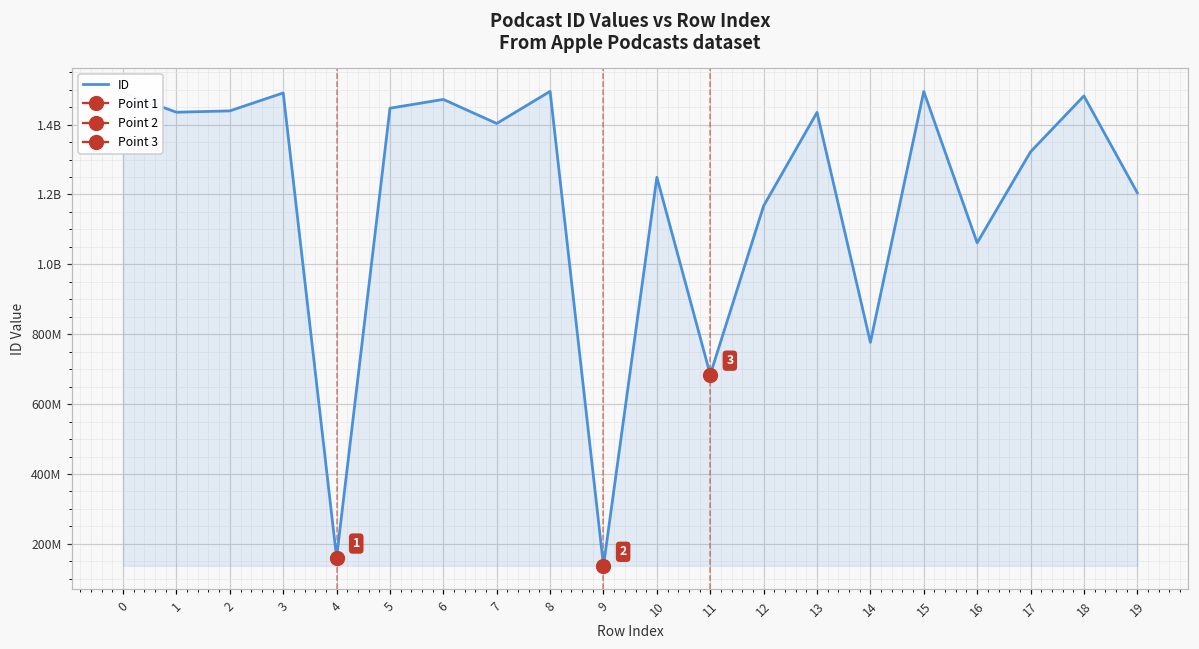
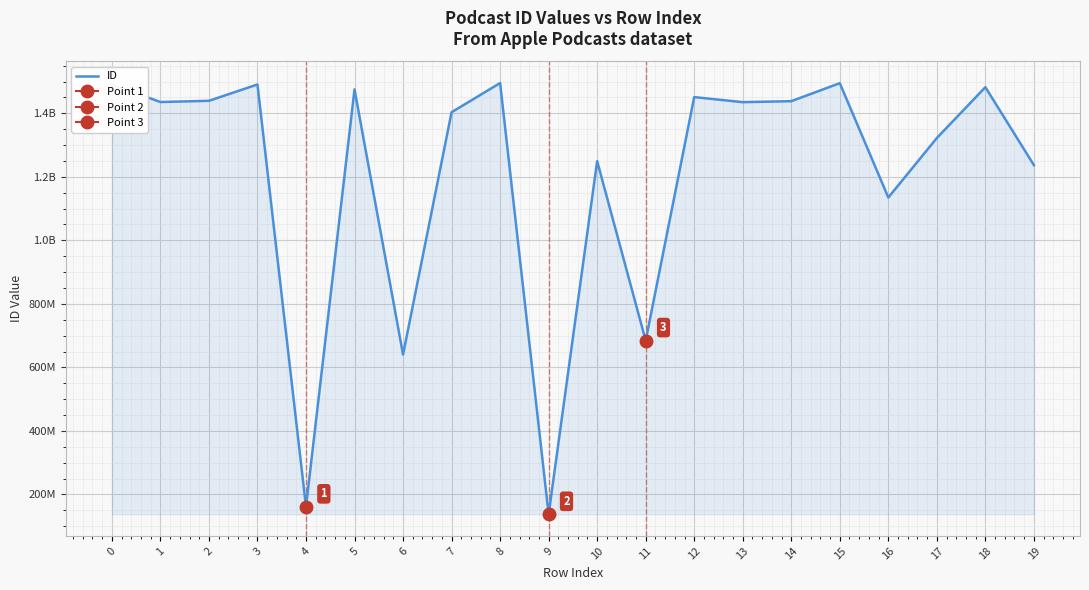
  {
    "ID": {
      "1": 1440000000,
      "2": 1440000000,
      "3": 1490000000,
-     "5": 1450000000,
-     "6": 1470000000,
+     "5": 1480000000,
+     "6": 640000000,
      "7": 1400000000,
      "8": 1500000000,
      "10": 1250000000,
-     "12": 1170000000,
+     "12": 1450000000,
      "13": 1440000000,
-     "14": 780000000,
+     "14": 1440000000,
      "15": 1490000000,
-     "16": 1060000000,
+     "16": 1130000000,
      "17": 1320000000,
      "18": 1480000000,
-     "19": 1200000000
+     "19": 1240000000
    }
  }
